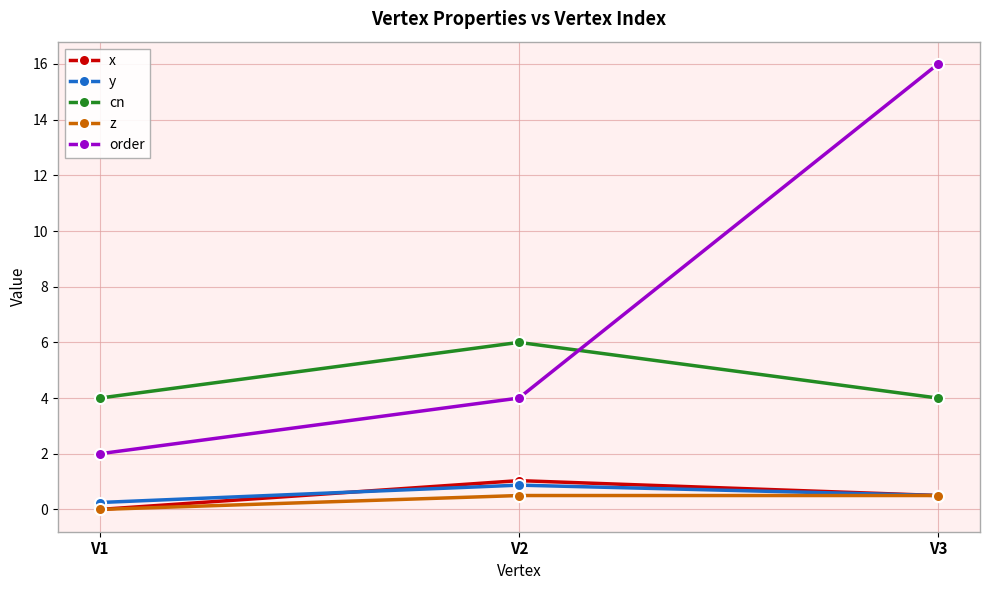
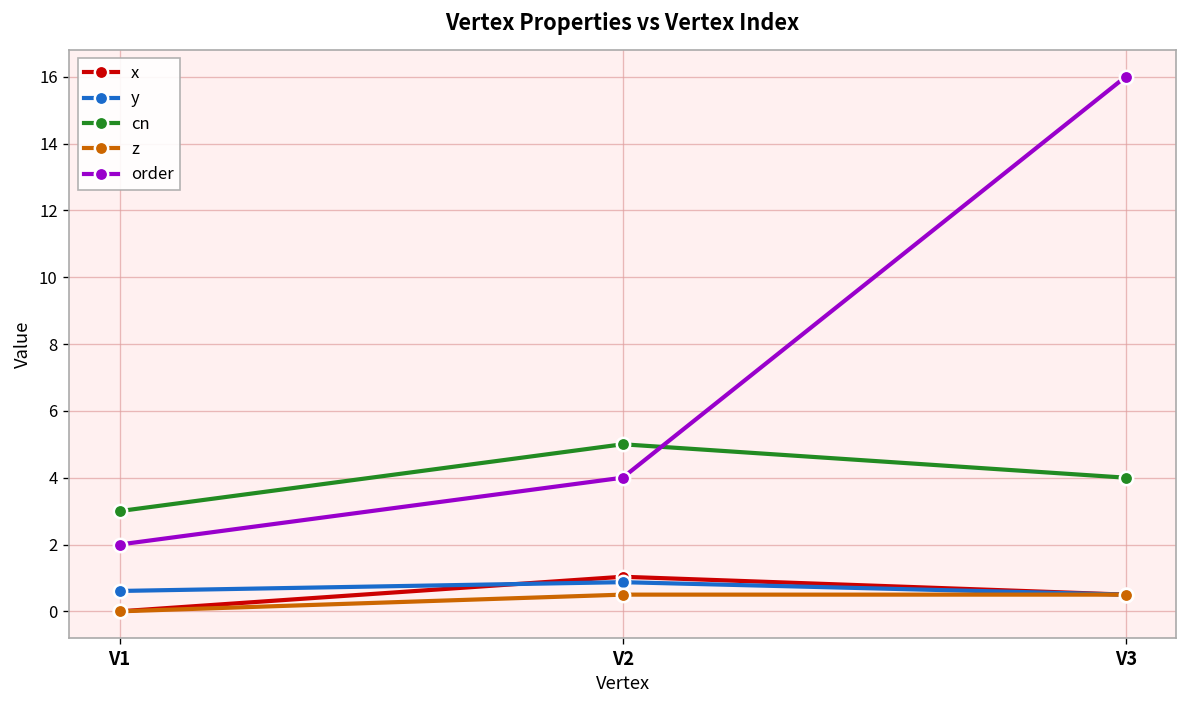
  {
    "x": {
      "V2": 1.0
    },
    "y": {
-     "V1": 0.2,
+     "V1": 0.6,
      "V2": 0.9
    },
    "cn": {
-     "V1": 4,
-     "V2": 6,
+     "V1": 3,
+     "V2": 5,
      "V3": 4
    },
    "z": {
      "V2": 0.5
    },
    "order": {
      "V1": 2.0,
      "V2": 4.0,
      "V3": 16.0
    }
  }
